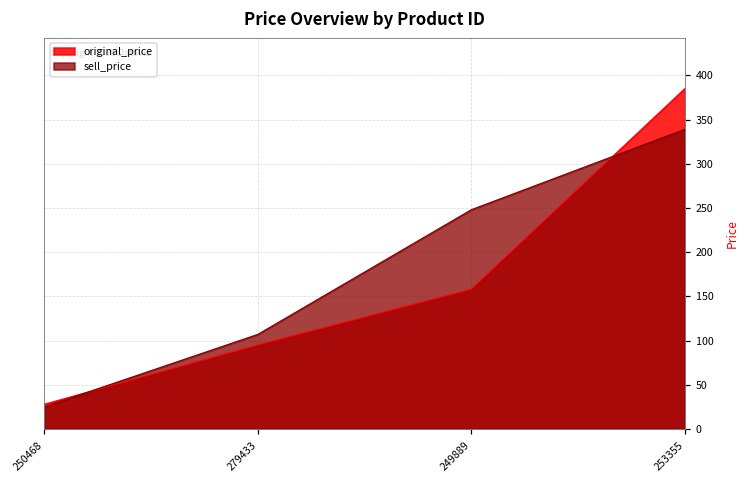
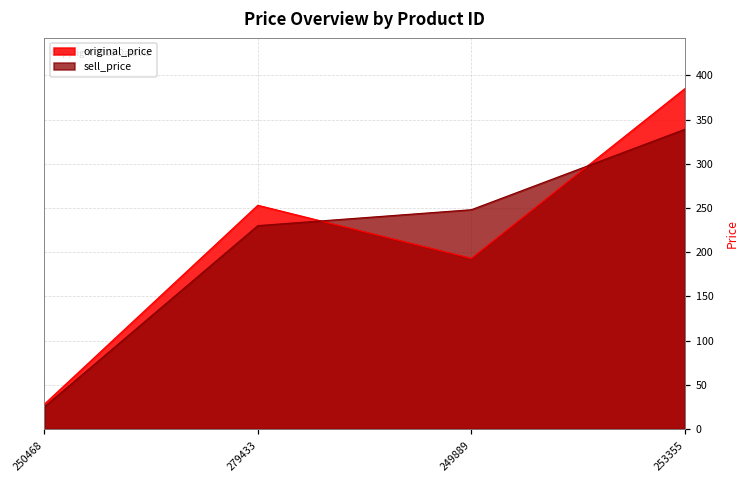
  {
    "original_price": {
-     "279433": 100,
-     "249889": 160,
+     "279433": 250,
+     "249889": 190,
      "253355": 390
    },
    "sell_price": {
-     "279433": 110,
+     "279433": 230,
      "249889": 250,
      "253355": 340
    }
  }
